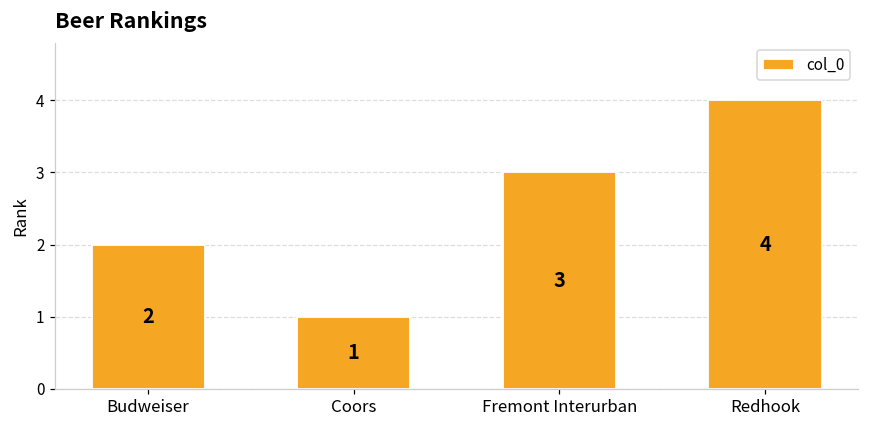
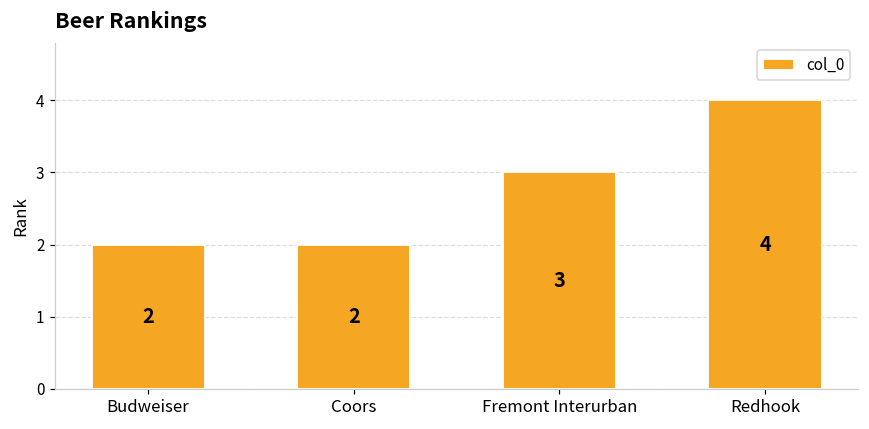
  {
    "Budweiser": 2,
-   "Coors": 1,
+   "Coors": 2,
    "Fremont Interurban": 3,
    "Redhook": 4
  }
